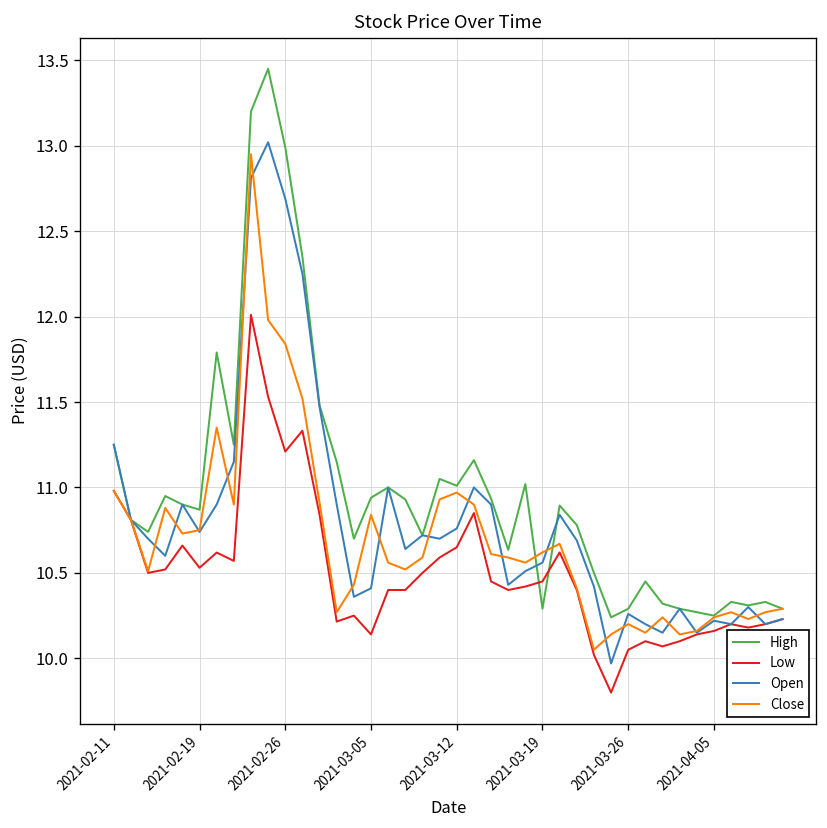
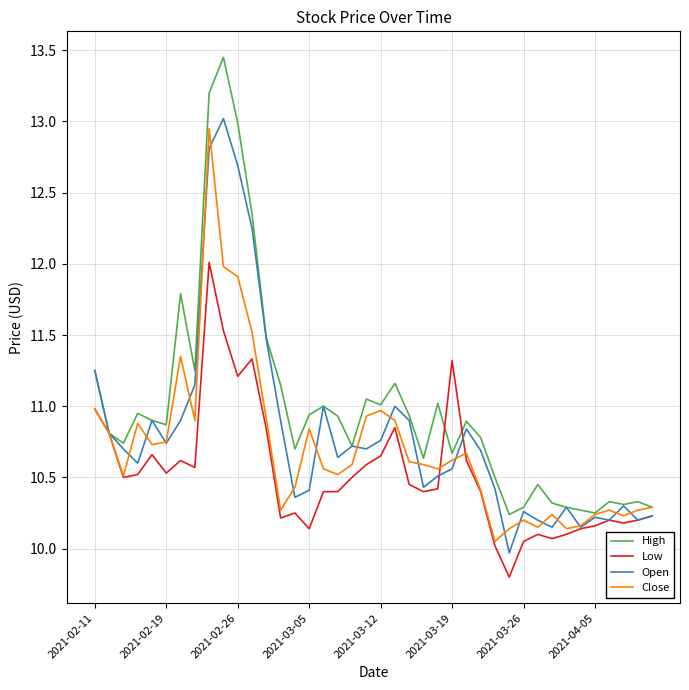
  {
    "High": {
      "2021-02-19": 10.87,
      "2021-02-26": 12.99,
      "2021-03-05": 10.94,
      "2021-03-12": 11.01,
-     "2021-03-19": 10.29,
+     "2021-03-19": 10.67,
      "2021-03-26": 10.29
    },
    "Low": {
      "2021-02-19": 10.53,
      "2021-02-26": 11.21,
      "2021-03-05": 10.14,
      "2021-03-12": 10.65,
-     "2021-03-19": 10.45,
+     "2021-03-19": 11.32,
      "2021-03-26": 10.05,
      "2021-04-05": 10.16
    },
    "Open": {
      "2021-02-26": 12.69,
      "2021-03-05": 10.41,
      "2021-03-12": 10.76,
      "2021-03-19": 10.56,
      "2021-03-26": 10.26,
      "2021-04-05": 10.22
    },
    "Close": {
-     "2021-02-26": 11.84,
+     "2021-02-26": 11.91,
      "2021-03-05": 10.84,
      "2021-03-12": 10.97,
      "2021-03-19": 10.62,
      "2021-03-26": 10.20
    }
  }
